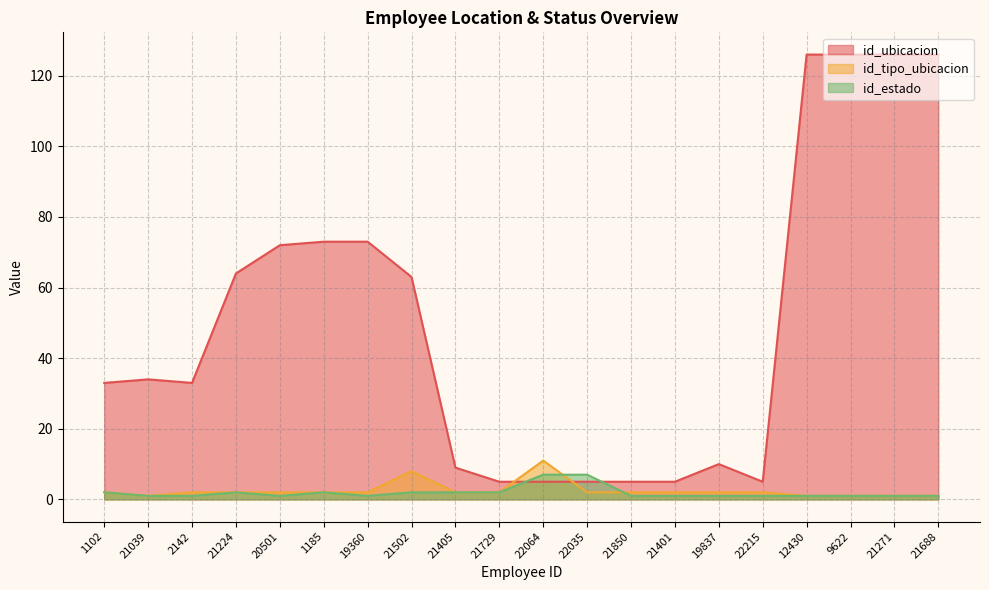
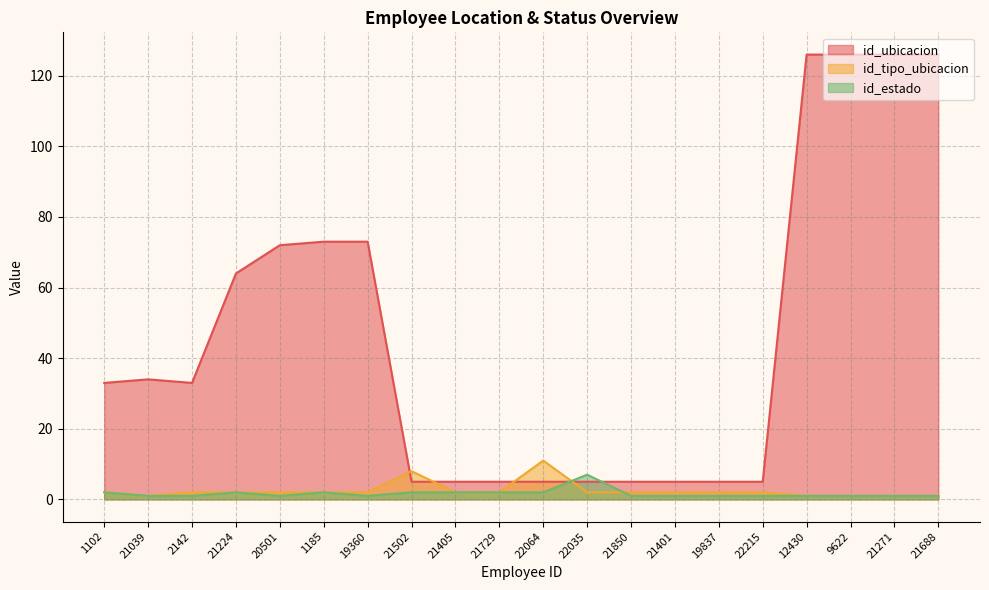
  {
    "id_ubicacion": {
      "1102": 33,
      "21039": 34,
      "2142": 33,
      "21224": 64,
      "20501": 72,
      "1185": 73,
      "19360": 73,
-     "21502": 63,
-     "21405": 9,
+     "21502": 5,
+     "21405": 5,
      "21729": 5,
      "22064": 5,
      "22035": 5,
      "21850": 5,
      "21401": 5,
-     "19837": 10,
+     "19837": 5,
      "22215": 5,
      "12430": 126
    },
    "id_tipo_ubicacion": {
      "2142": 2,
      "20501": 2,
      "19360": 2,
      "21502": 8,
      "22064": 11,
      "22035": 2,
      "21850": 2,
      "21401": 2,
      "19837": 2,
      "22215": 2
    },
    "id_estado": {
      "2142": 1,
      "20501": 1,
      "19360": 1,
      "21502": 2,
-     "22064": 7,
+     "22064": 2,
      "22035": 7,
      "21850": 1,
      "21401": 1,
      "19837": 1,
      "22215": 1
    }
  }
